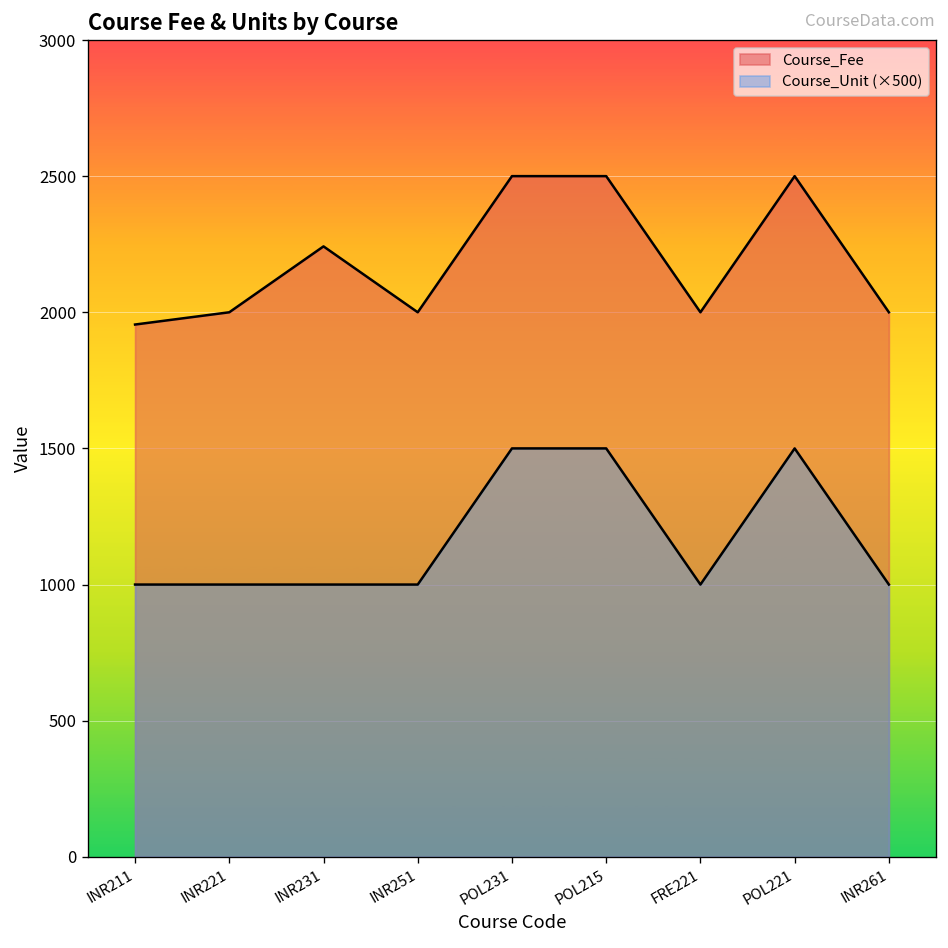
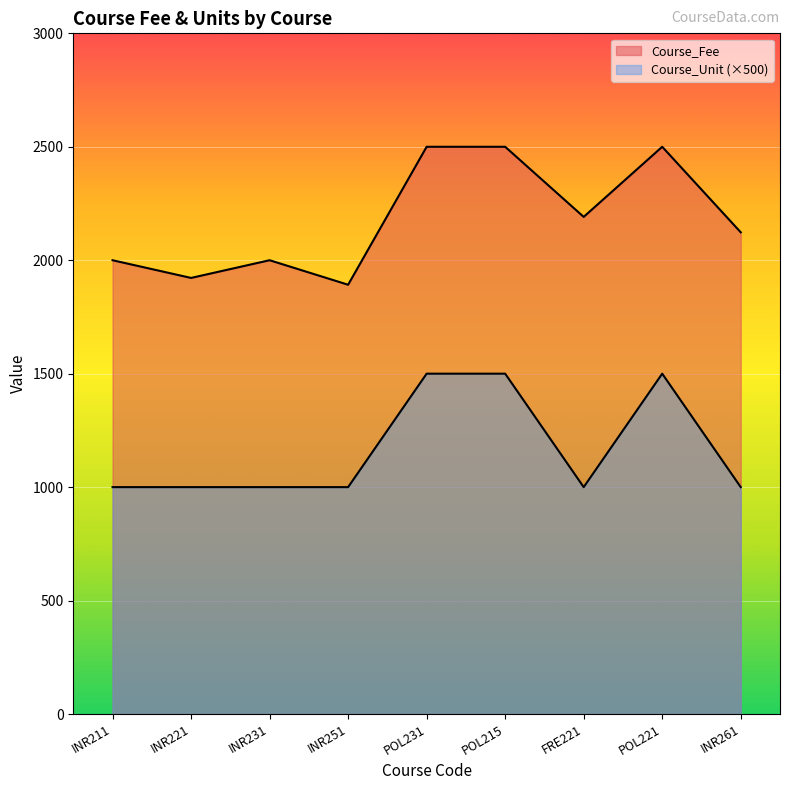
  {
    "Course_Fee": {
-     "INR211": 1960,
-     "INR221": 2000,
-     "INR231": 2240,
-     "INR251": 2000,
+     "INR211": 2000,
+     "INR221": 1920,
+     "INR231": 2000,
+     "INR251": 1890,
      "POL231": 2500,
      "POL215": 2500,
-     "FRE221": 2000,
+     "FRE221": 2190,
      "POL221": 2500,
-     "INR261": 2000
+     "INR261": 2120
    },
    "Course_Unit (×500)": {
      "INR211": 1000,
      "INR221": 1000,
      "INR231": 1000,
      "INR251": 1000,
      "POL231": 1500,
      "POL215": 1500,
      "FRE221": 1000,
      "POL221": 1500,
      "INR261": 1000
    }
  }
